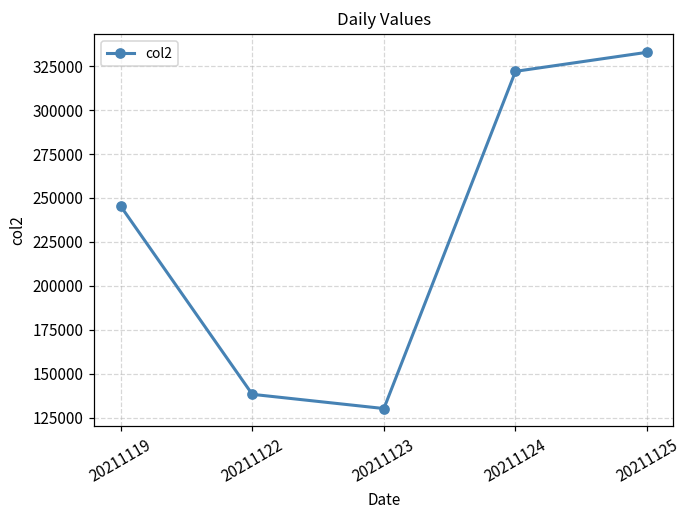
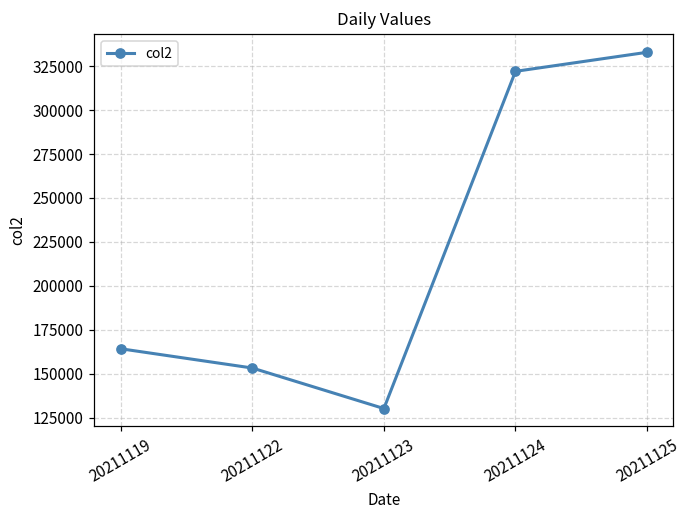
  {
-   "20211119": 245000,
-   "20211122": 138000,
+   "20211119": 164000,
+   "20211122": 153000,
    "20211123": 130000,
    "20211124": 322000,
    "20211125": 333000
  }
